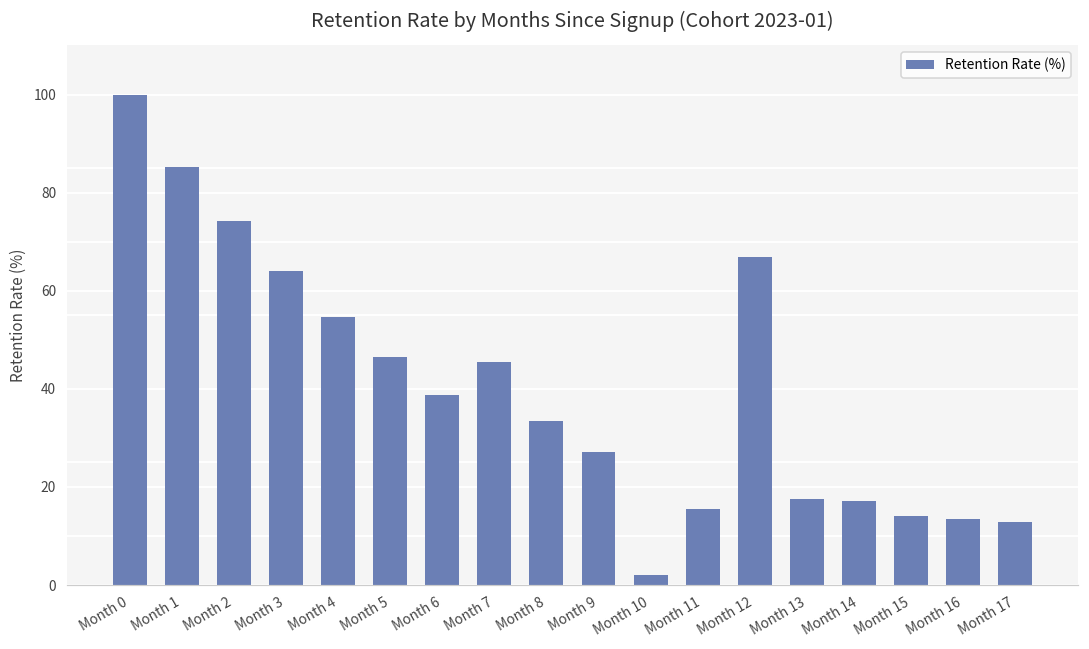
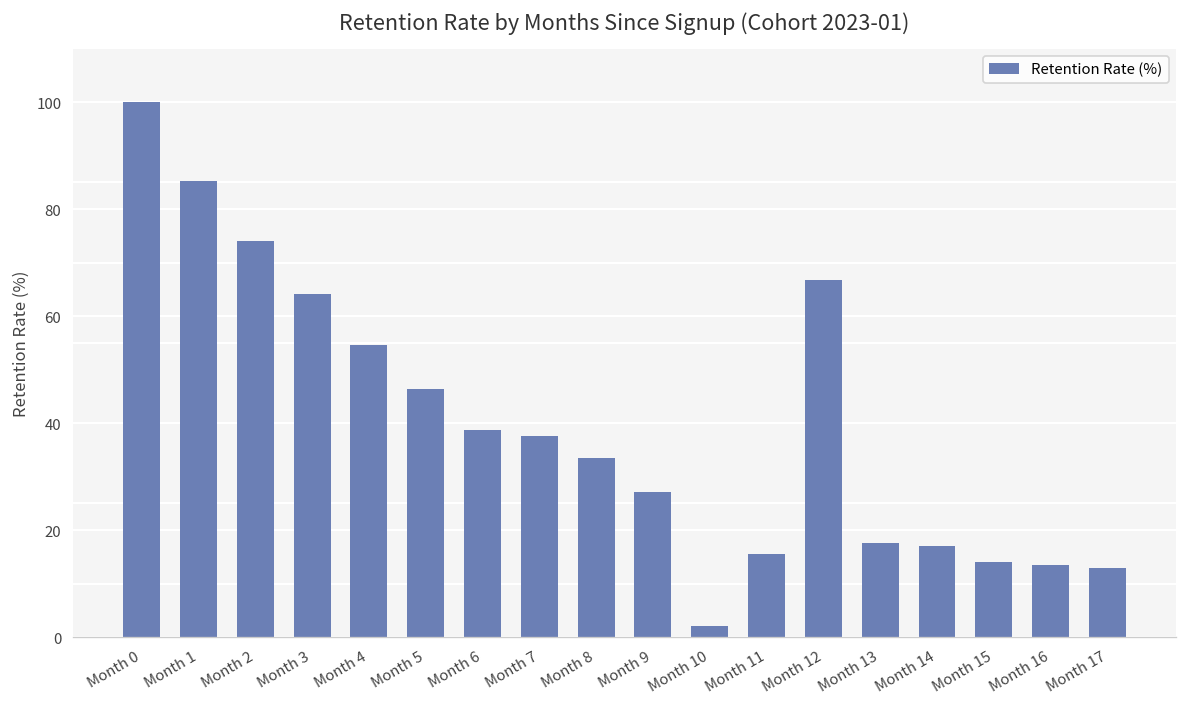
  {
    "Month 0": 100,
    "Month 1": 85,
    "Month 2": 74,
    "Month 3": 64,
    "Month 4": 55,
    "Month 5": 46,
    "Month 6": 39,
-   "Month 7": 46,
+   "Month 7": 38,
    "Month 8": 34,
    "Month 9": 27,
    "Month 10": 2,
    "Month 11": 16,
    "Month 12": 67,
    "Month 13": 18,
    "Month 14": 17,
    "Month 15": 14,
    "Month 16": 14,
    "Month 17": 13
  }
